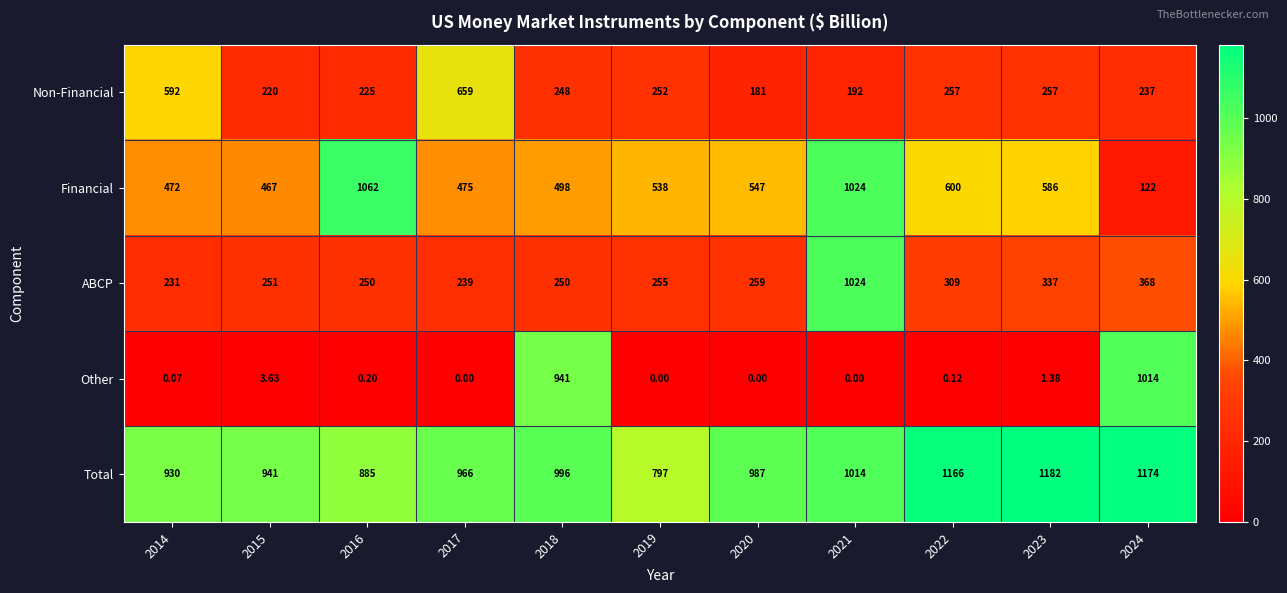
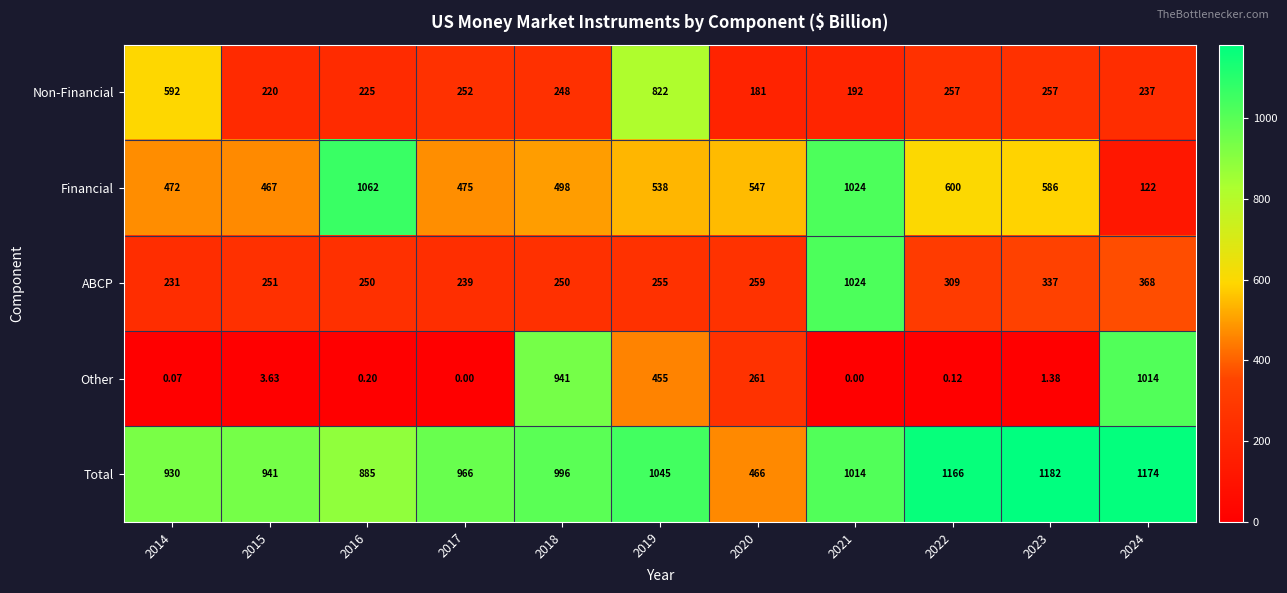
  {
    "Non-Financial": {
      "2014": 592,
      "2015": 220,
      "2016": 225,
-     "2017": 659,
+     "2017": 252,
      "2018": 248,
-     "2019": 252,
+     "2019": 822,
      "2020": 181,
      "2021": 192,
      "2022": 257,
      "2023": 257,
      "2024": 237
    },
    "Financial": {
      "2014": 472,
      "2015": 467,
      "2016": 1062,
      "2017": 475,
      "2018": 498,
      "2019": 538,
      "2020": 547,
      "2021": 1024,
      "2022": 600,
      "2023": 586,
      "2024": 122
    },
    "ABCP": {
      "2014": 231,
      "2015": 251,
      "2016": 250,
      "2017": 239,
      "2018": 250,
      "2019": 255,
      "2020": 259,
      "2021": 1024,
      "2022": 309,
      "2023": 337,
      "2024": 368
    },
    "Other": {
      "2014": 0.07,
      "2015": 3.63,
      "2016": 0.20,
      "2017": 0.00,
      "2018": 941,
-     "2019": 0.00,
-     "2020": 0.00,
+     "2019": 455,
+     "2020": 261,
      "2021": 0.00,
      "2022": 0.12,
      "2023": 1.38,
      "2024": 1014
    },
    "Total": {
      "2014": 930,
      "2015": 941,
      "2016": 885,
      "2017": 966,
      "2018": 996,
-     "2019": 797,
-     "2020": 987,
+     "2019": 1045,
+     "2020": 466,
      "2021": 1014,
      "2022": 1166,
      "2023": 1182,
      "2024": 1174
    }
  }
